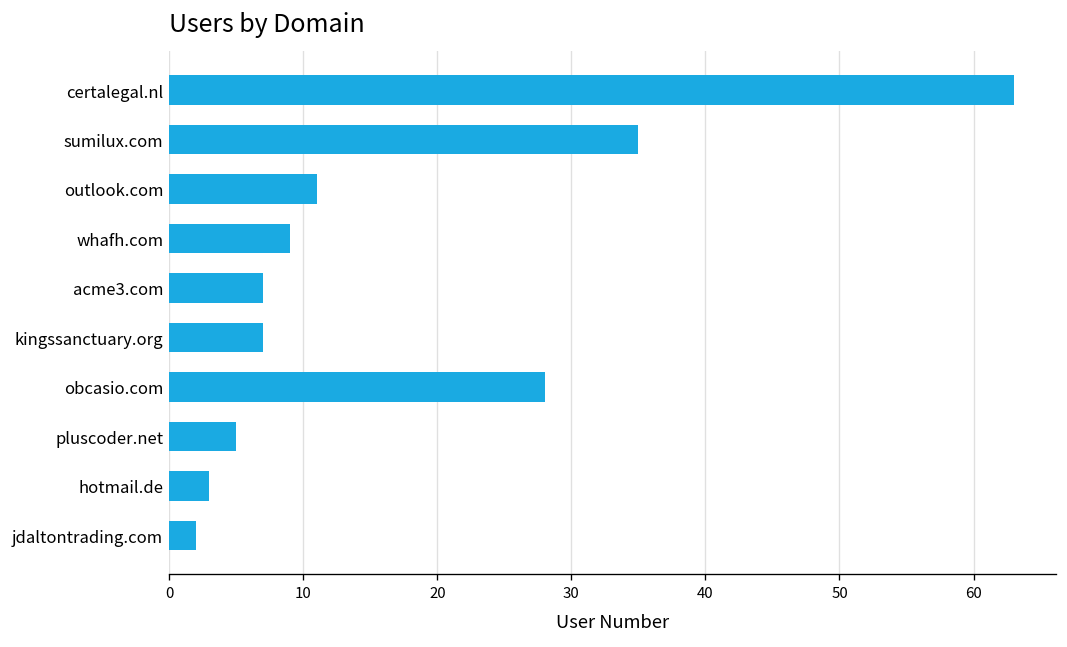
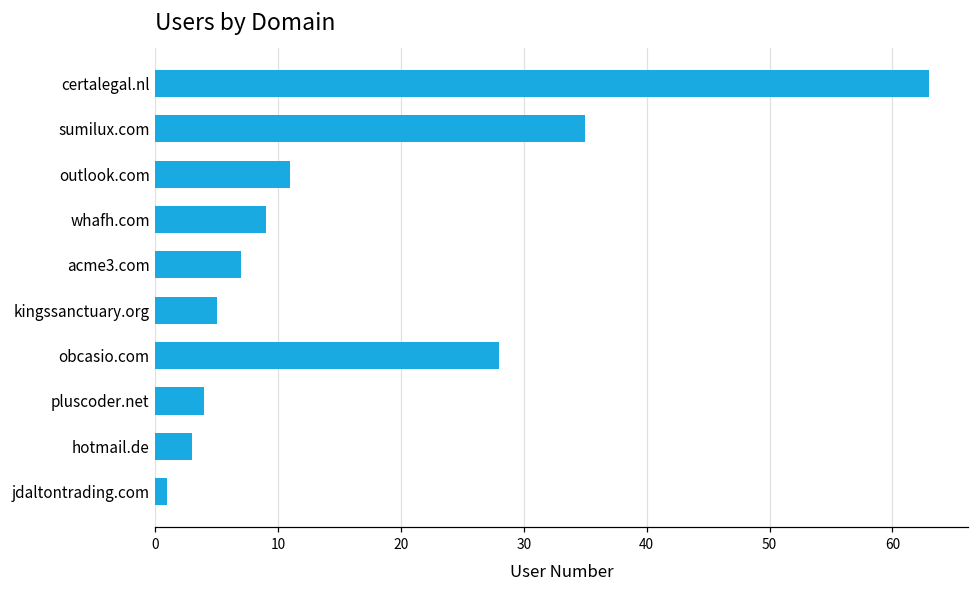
  {
    "certalegal.nl": 63,
    "sumilux.com": 35,
    "outlook.com": 11,
    "whafh.com": 9,
    "acme3.com": 7,
-   "kingssanctuary.org": 7,
+   "kingssanctuary.org": 5,
    "obcasio.com": 28,
-   "pluscoder.net": 5,
+   "pluscoder.net": 4,
    "hotmail.de": 3,
-   "jdaltontrading.com": 2
+   "jdaltontrading.com": 1
  }
